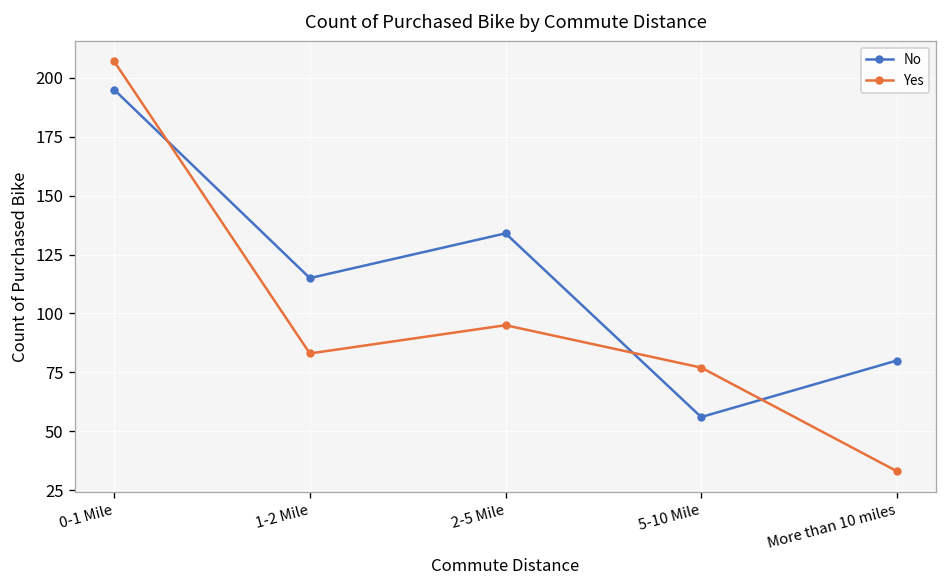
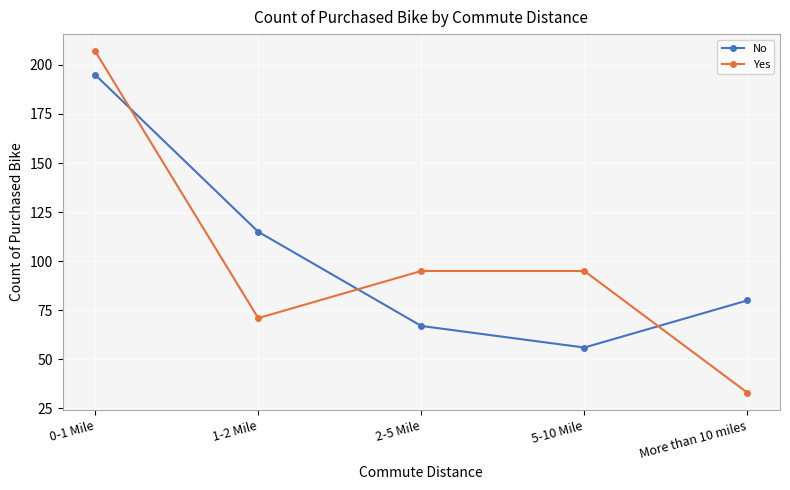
  {
    "No": {
      "0-1 Mile": 195,
      "1-2 Mile": 115,
-     "2-5 Mile": 134,
+     "2-5 Mile": 67,
      "5-10 Mile": 56,
      "More than 10 miles": 80
    },
    "Yes": {
      "0-1 Mile": 207,
-     "1-2 Mile": 83,
+     "1-2 Mile": 71,
      "2-5 Mile": 95,
-     "5-10 Mile": 77,
+     "5-10 Mile": 95,
      "More than 10 miles": 33
    }
  }
